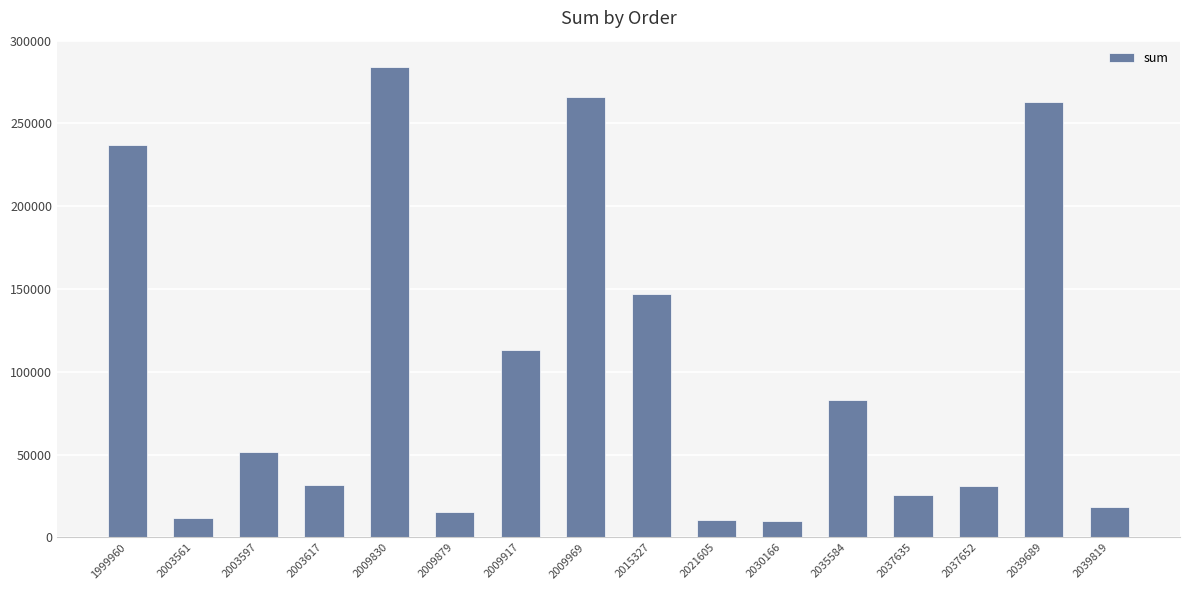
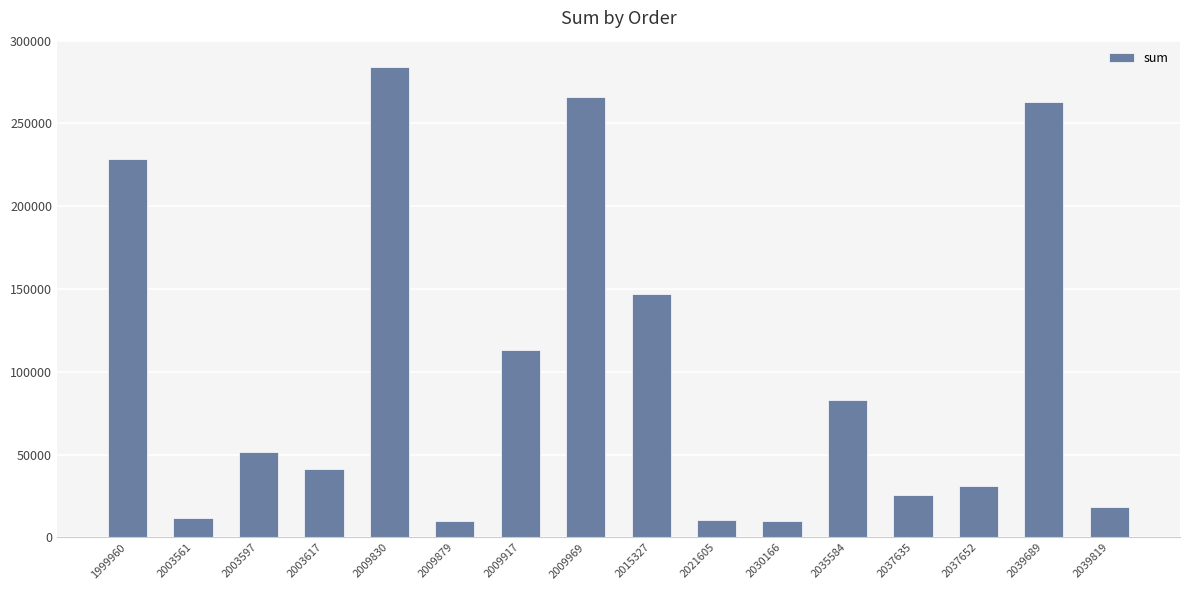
  {
-   "1999960": 237000,
+   "1999960": 229000,
    "2003561": 12000,
    "2003597": 52000,
-   "2003617": 32000,
+   "2003617": 42000,
    "2009830": 284000,
-   "2009879": 15000,
+   "2009879": 10000,
    "2009917": 113000,
    "2009969": 266000,
    "2015327": 147000,
    "2021605": 11000,
    "2030166": 10000,
    "2035584": 83000,
    "2037635": 25000,
    "2037652": 31000,
    "2039689": 263000,
    "2039819": 18000
  }
